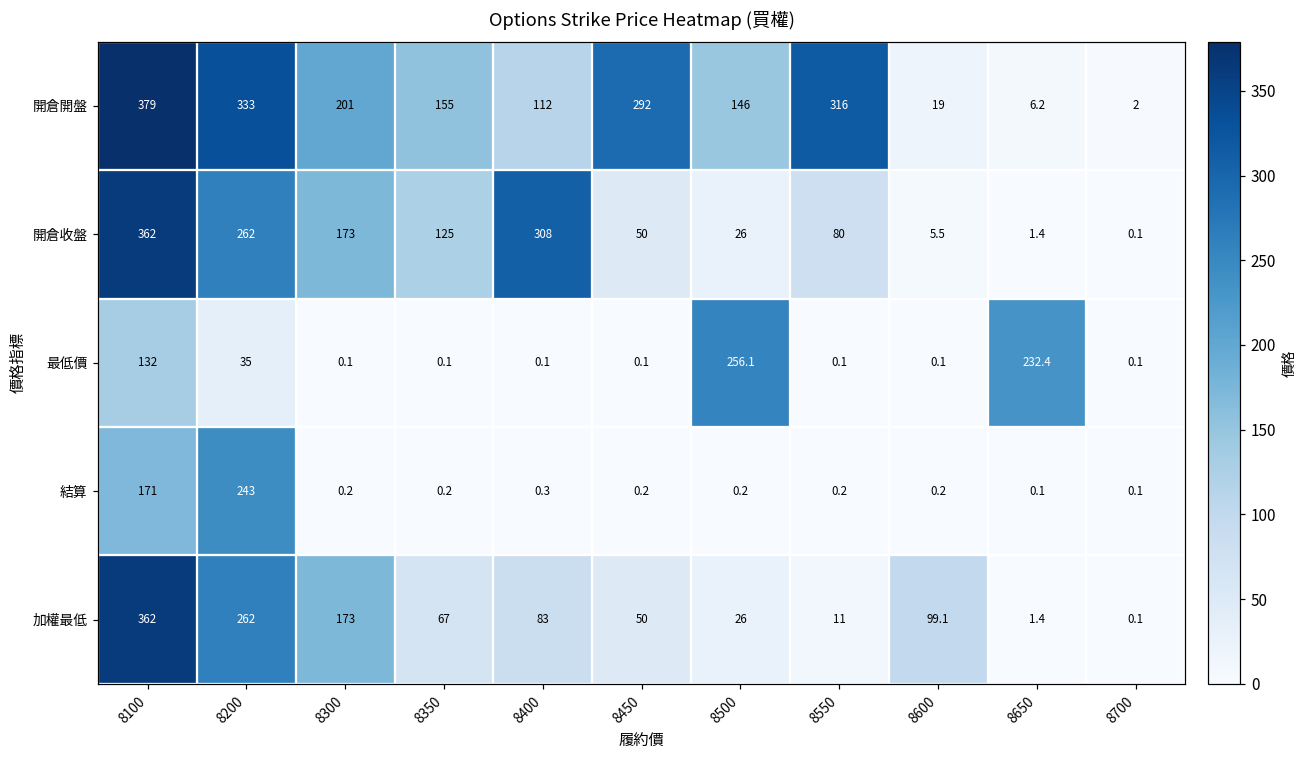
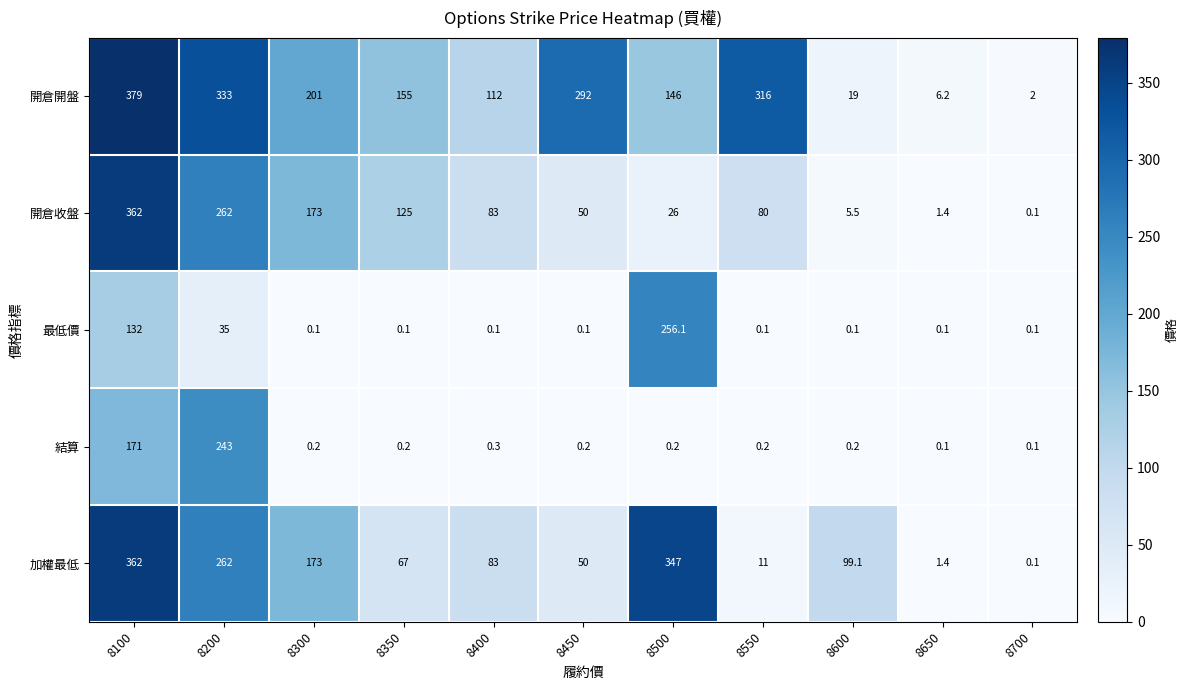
  {
    "開倉開盤": {
      "8100": 379,
      "8200": 333,
      "8300": 201,
      "8350": 155,
      "8400": 112,
      "8450": 292,
      "8500": 146,
      "8550": 316,
      "8600": 19,
      "8650": 6.2,
      "8700": 2
    },
    "開倉收盤": {
      "8100": 362,
      "8200": 262,
      "8300": 173,
      "8350": 125,
-     "8400": 308,
+     "8400": 83,
      "8450": 50,
      "8500": 26,
      "8550": 80,
      "8600": 5.5,
      "8650": 1.4,
      "8700": 0.1
    },
    "最低價": {
      "8100": 132,
      "8200": 35,
      "8300": 0.1,
      "8350": 0.1,
      "8400": 0.1,
      "8450": 0.1,
      "8500": 256.1,
      "8550": 0.1,
      "8600": 0.1,
-     "8650": 232.4,
+     "8650": 0.1,
      "8700": 0.1
    },
    "結算": {
      "8100": 171,
      "8200": 243,
      "8300": 0.2,
      "8350": 0.2,
      "8400": 0.3,
      "8450": 0.2,
      "8500": 0.2,
      "8550": 0.2,
      "8600": 0.2,
      "8650": 0.1,
      "8700": 0.1
    },
    "加權最低": {
      "8100": 362,
      "8200": 262,
      "8300": 173,
      "8350": 67,
      "8400": 83,
      "8450": 50,
-     "8500": 26,
+     "8500": 347,
      "8550": 11,
      "8600": 99.1,
      "8650": 1.4,
      "8700": 0.1
    }
  }
